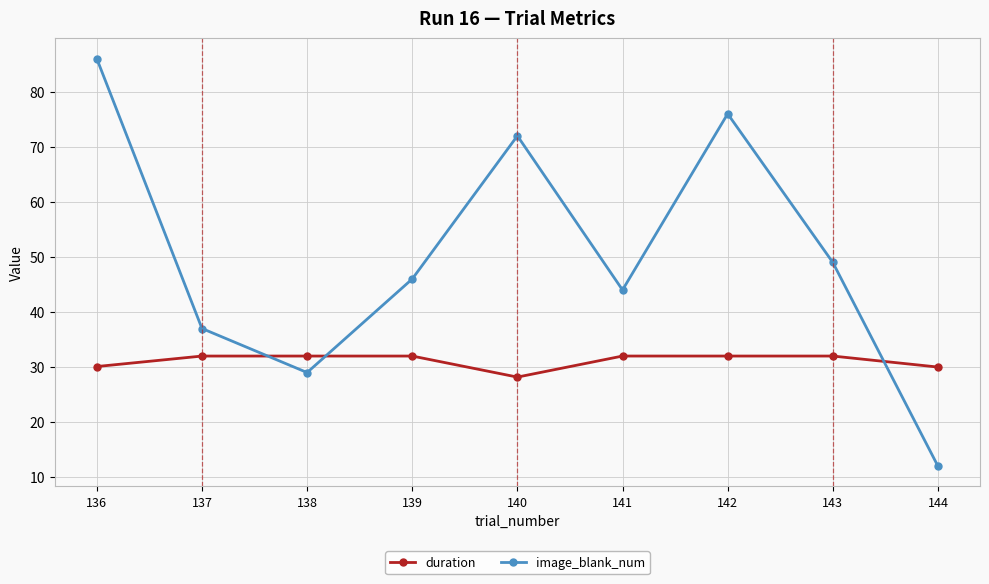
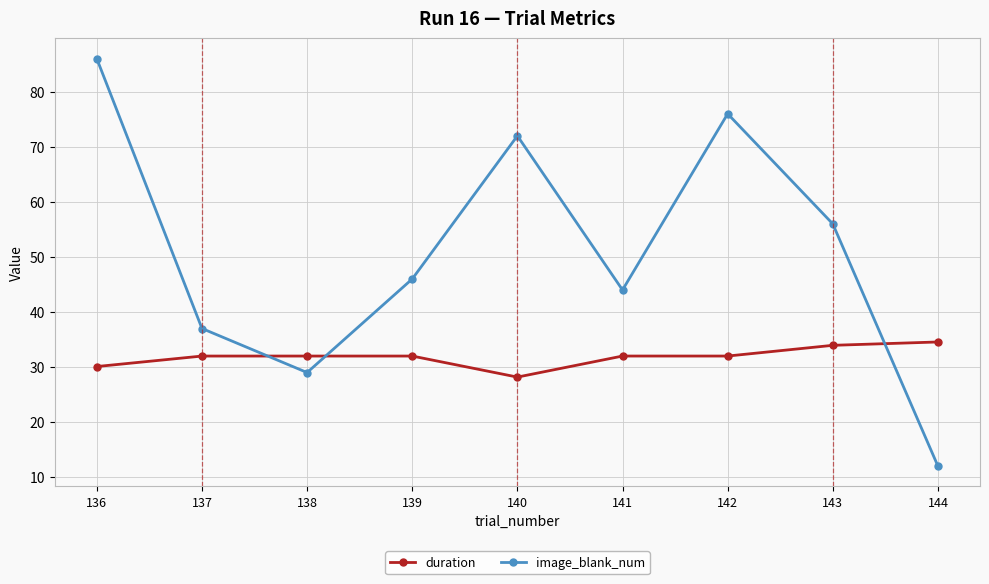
  {
    "duration": {
      "136": 30,
      "137": 32,
      "138": 32,
      "139": 32,
      "140": 28,
      "141": 32,
      "142": 32,
-     "143": 32,
-     "144": 30
+     "143": 34,
+     "144": 35
    },
    "image_blank_num": {
      "136": 86,
      "137": 37,
      "138": 29,
      "139": 46,
      "140": 72,
      "141": 44,
      "142": 76,
-     "143": 49,
+     "143": 56,
      "144": 12
    }
  }
